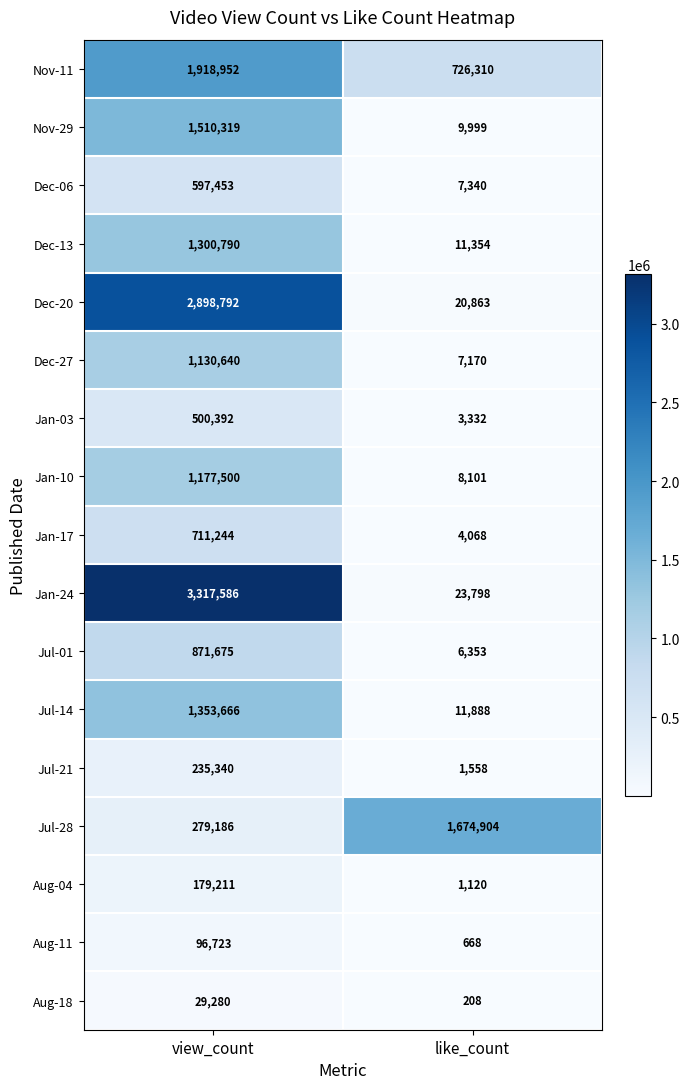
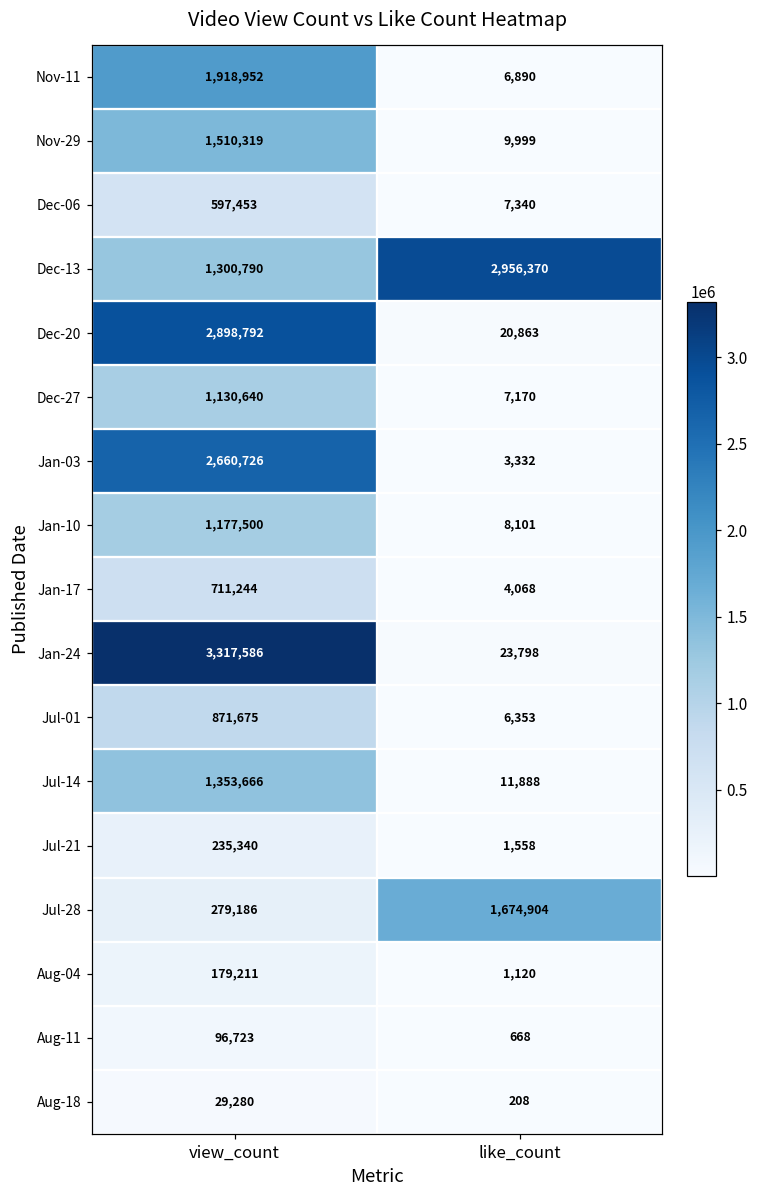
  {
    "Nov-11": {
      "view_count": "1,918,952",
-     "like_count": "726,310"
+     "like_count": "6,890"
    },
    "Nov-29": {
      "view_count": "1,510,319",
      "like_count": "9,999"
    },
    "Dec-06": {
      "view_count": "597,453",
      "like_count": "7,340"
    },
    "Dec-13": {
      "view_count": "1,300,790",
-     "like_count": "11,354"
+     "like_count": "2,956,370"
    },
    "Dec-20": {
      "view_count": "2,898,792",
      "like_count": "20,863"
    },
    "Dec-27": {
      "view_count": "1,130,640",
      "like_count": "7,170"
    },
    "Jan-03": {
-     "view_count": "500,392",
+     "view_count": "2,660,726",
      "like_count": "3,332"
    },
    "Jan-10": {
      "view_count": "1,177,500",
      "like_count": "8,101"
    },
    "Jan-17": {
      "view_count": "711,244",
      "like_count": "4,068"
    },
    "Jan-24": {
      "view_count": "3,317,586",
      "like_count": "23,798"
    },
    "Jul-01": {
      "view_count": "871,675",
      "like_count": "6,353"
    },
    "Jul-14": {
      "view_count": "1,353,666",
      "like_count": "11,888"
    },
    "Jul-21": {
      "view_count": "235,340",
      "like_count": "1,558"
    },
    "Jul-28": {
      "view_count": "279,186",
      "like_count": "1,674,904"
    },
    "Aug-04": {
      "view_count": "179,211",
      "like_count": "1,120"
    },
    "Aug-11": {
      "view_count": "96,723",
      "like_count": "668"
    },
    "Aug-18": {
      "view_count": "29,280",
      "like_count": "208"
    }
  }
